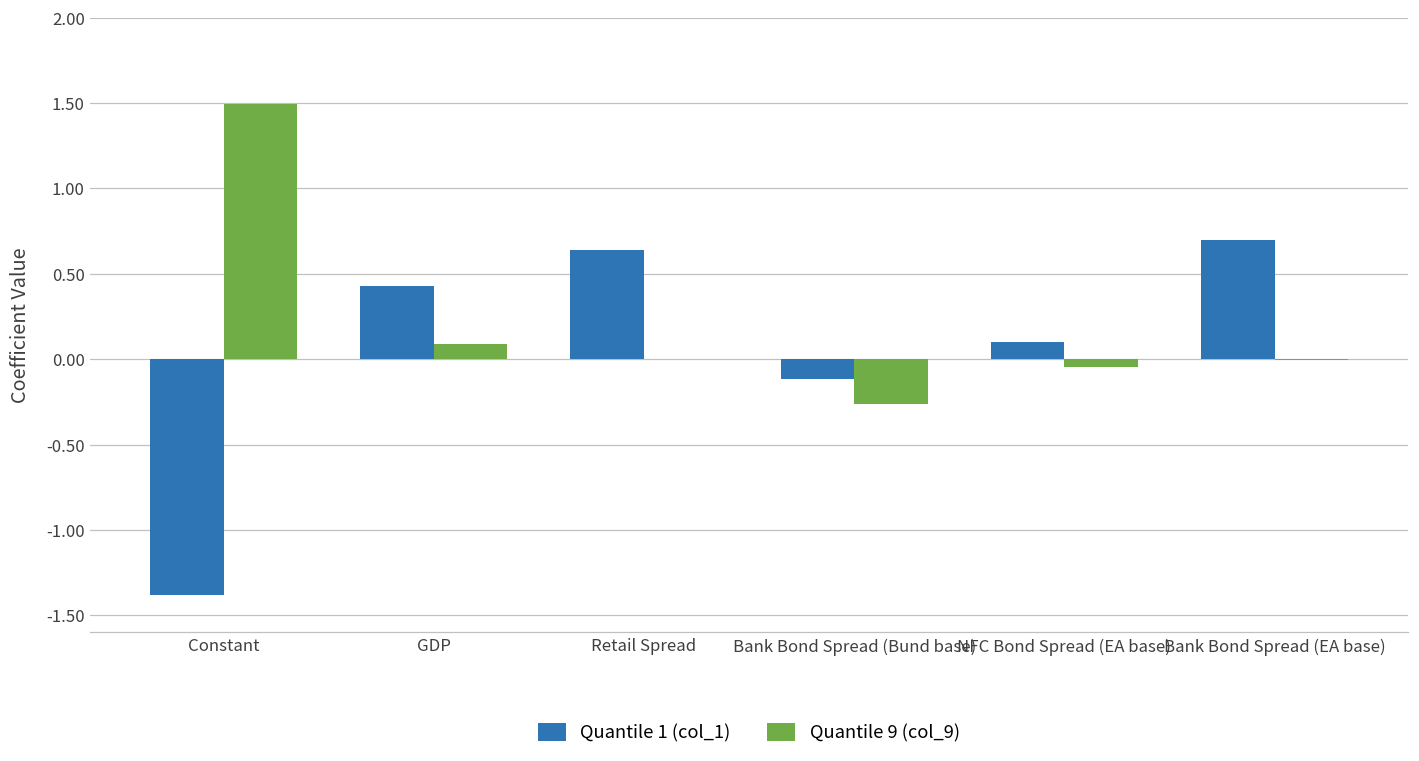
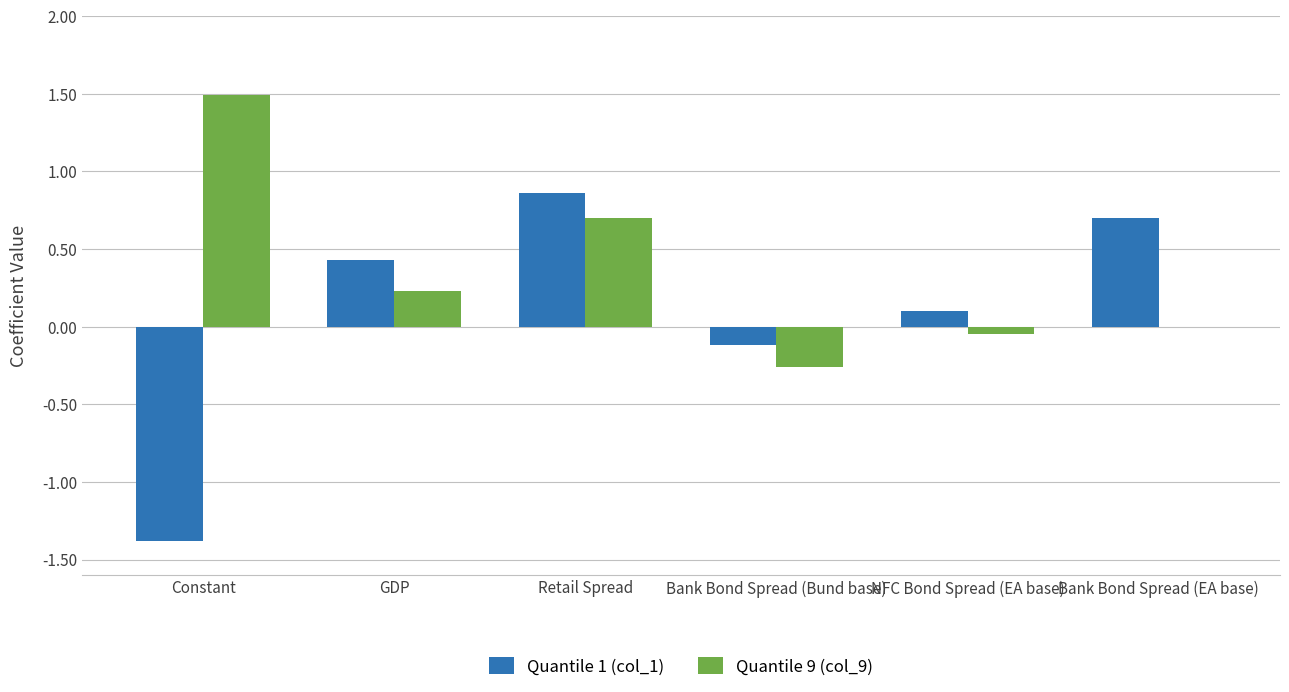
  {
    "Quantile 1 (col_1)": {
      "Constant": -1.38,
      "GDP": 0.43,
-     "Retail Spread": 0.64,
+     "Retail Spread": 0.86,
      "Bank Bond Spread (Bund base)": -0.12,
      "NFC Bond Spread (EA base)": 0.10,
      "Bank Bond Spread (EA base)": 0.70
    },
    "Quantile 9 (col_9)": {
      "Constant": 1.49,
-     "GDP": 0.09,
-     "Retail Spread": 0.0,
+     "GDP": 0.23,
+     "Retail Spread": 0.7,
      "Bank Bond Spread (Bund base)": -0.26,
      "NFC Bond Spread (EA base)": -0.05
    }
  }
